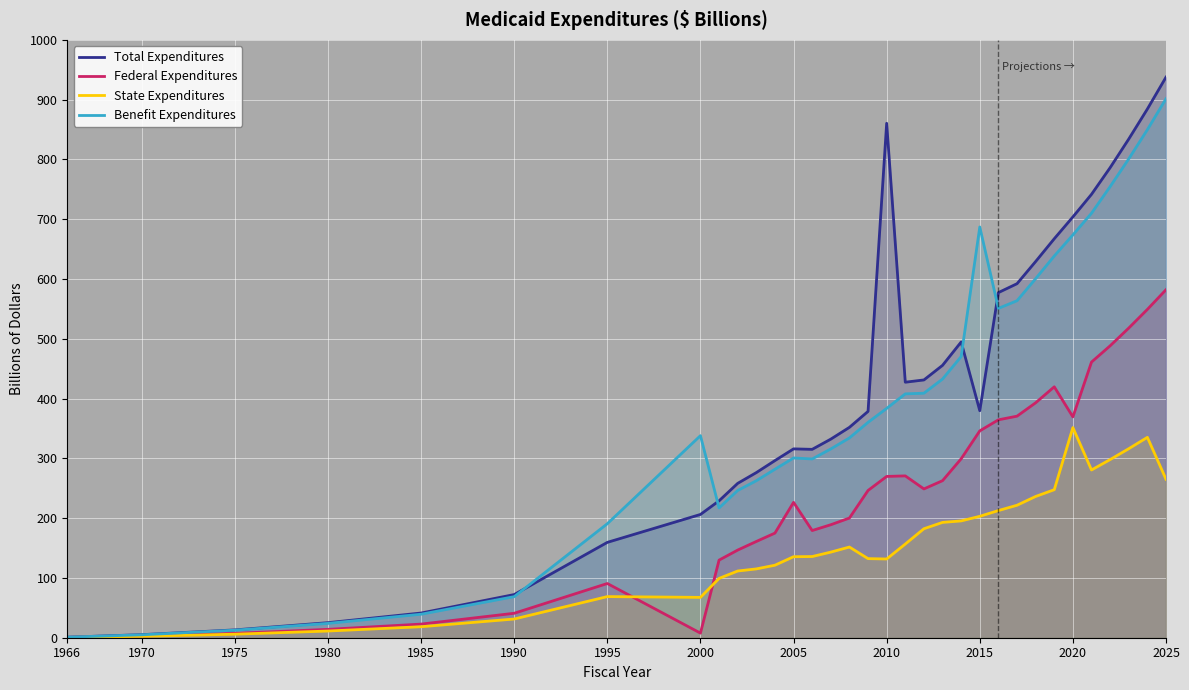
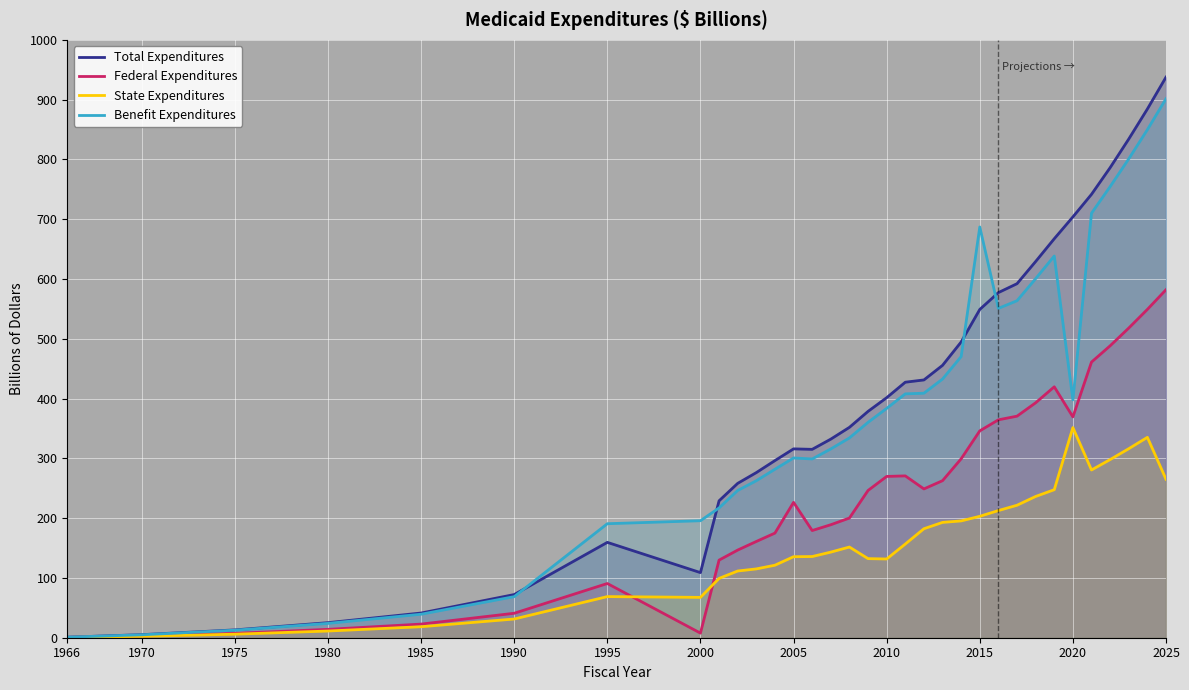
  {
    "Total Expenditures": {
      "1995": 160,
-     "2000": 210,
+     "2000": 110,
      "2005": 320,
-     "2010": 860,
-     "2015": 380,
+     "2010": 400,
+     "2015": 550,
      "2020": 700,
      "2025": 940
    },
    "Federal Expenditures": {
      "1985": 20,
      "1990": 40,
      "1995": 90,
      "2000": 10,
      "2005": 230,
      "2010": 270,
      "2015": 350,
      "2020": 370,
      "2025": 580
    },
    "State Expenditures": {
      "1985": 20,
      "1990": 30,
      "1995": 70,
      "2000": 70,
      "2005": 140,
      "2010": 130,
      "2015": 200,
      "2020": 350,
      "2025": 270
    },
    "Benefit Expenditures": {
      "1995": 190,
-     "2000": 340,
+     "2000": 200,
      "2005": 300,
      "2010": 380,
      "2015": 690,
-     "2020": 670,
+     "2020": 400,
      "2025": 900
    }
  }
